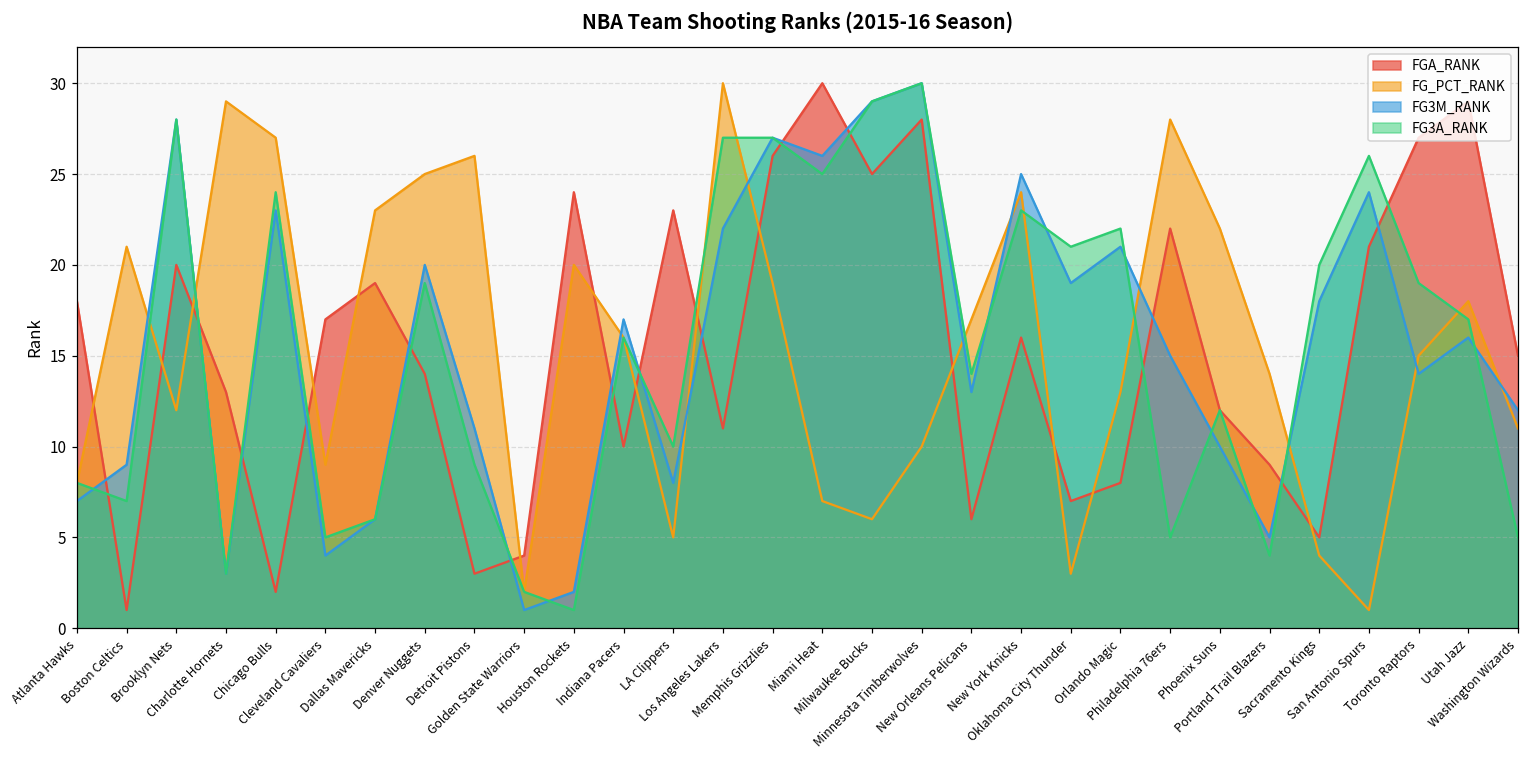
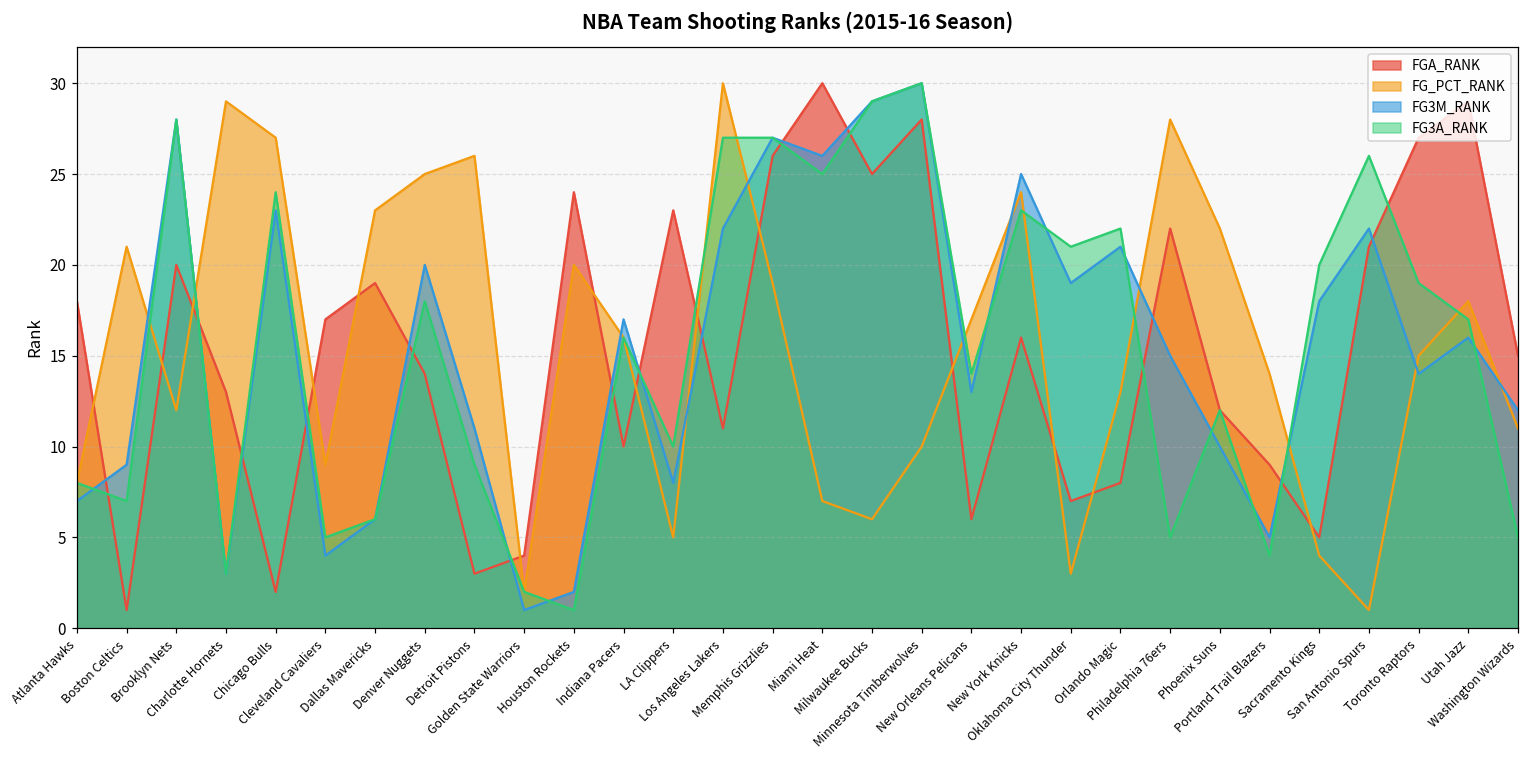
  {
    "FGA_RANK": {
      "Atlanta Hawks": 18,
      "Boston Celtics": 1,
      "Brooklyn Nets": 20,
      "Charlotte Hornets": 13,
      "Chicago Bulls": 2,
      "Cleveland Cavaliers": 17,
      "Dallas Mavericks": 19,
      "Denver Nuggets": 14,
      "Detroit Pistons": 3,
      "Golden State Warriors": 4,
      "Houston Rockets": 24,
      "Indiana Pacers": 10,
      "LA Clippers": 23,
      "Los Angeles Lakers": 11,
      "Memphis Grizzlies": 26,
      "Miami Heat": 30,
      "Milwaukee Bucks": 25,
      "Minnesota Timberwolves": 28,
      "New Orleans Pelicans": 6,
      "New York Knicks": 16,
      "Oklahoma City Thunder": 7,
      "Orlando Magic": 8,
      "Philadelphia 76ers": 22,
      "Portland Trail Blazers": 9,
      "Sacramento Kings": 5,
      "San Antonio Spurs": 21,
      "Washington Wizards": 15
    },
    "FG_PCT_RANK": {
      "Boston Celtics": 21,
      "Brooklyn Nets": 12,
      "Charlotte Hornets": 29,
      "Chicago Bulls": 27,
      "Cleveland Cavaliers": 9,
      "Dallas Mavericks": 23,
      "Denver Nuggets": 25,
      "Detroit Pistons": 26,
      "Houston Rockets": 20,
      "LA Clippers": 5,
      "Los Angeles Lakers": 30,
      "Memphis Grizzlies": 19,
      "Miami Heat": 7,
      "Milwaukee Bucks": 6,
      "Minnesota Timberwolves": 10,
      "New Orleans Pelicans": 17,
      "New York Knicks": 24,
      "Oklahoma City Thunder": 3,
      "Orlando Magic": 13,
      "Philadelphia 76ers": 28,
      "Phoenix Suns": 22,
      "Portland Trail Blazers": 14,
      "Sacramento Kings": 4,
      "San Antonio Spurs": 1,
      "Toronto Raptors": 15,
      "Utah Jazz": 18,
      "Washington Wizards": 11
    },
    "FG3M_RANK": {
      "Atlanta Hawks": 7,
      "Boston Celtics": 9,
      "Chicago Bulls": 23,
      "Cleveland Cavaliers": 4,
      "Denver Nuggets": 20,
      "Detroit Pistons": 11,
      "Golden State Warriors": 1,
      "Houston Rockets": 2,
      "Indiana Pacers": 17,
      "LA Clippers": 8,
      "Los Angeles Lakers": 22,
      "Miami Heat": 26,
      "New Orleans Pelicans": 13,
      "New York Knicks": 25,
      "Oklahoma City Thunder": 19,
      "Orlando Magic": 21,
      "Philadelphia 76ers": 15,
      "Phoenix Suns": 10,
      "Portland Trail Blazers": 5,
      "Sacramento Kings": 18,
-     "San Antonio Spurs": 24,
+     "San Antonio Spurs": 22,
      "Toronto Raptors": 14,
      "Utah Jazz": 16,
      "Washington Wizards": 12
    },
    "FG3A_RANK": {
      "Boston Celtics": 7,
      "Chicago Bulls": 24,
      "Cleveland Cavaliers": 5,
-     "Denver Nuggets": 19,
+     "Denver Nuggets": 18,
      "Detroit Pistons": 9,
      "Houston Rockets": 1,
      "LA Clippers": 10,
      "Los Angeles Lakers": 27,
      "Miami Heat": 25,
      "New Orleans Pelicans": 14,
      "New York Knicks": 23,
      "Oklahoma City Thunder": 21,
      "Orlando Magic": 22,
      "Philadelphia 76ers": 5,
      "Portland Trail Blazers": 4,
      "Sacramento Kings": 20,
      "San Antonio Spurs": 26,
      "Toronto Raptors": 19,
      "Utah Jazz": 17,
      "Washington Wizards": 5
    }
  }
